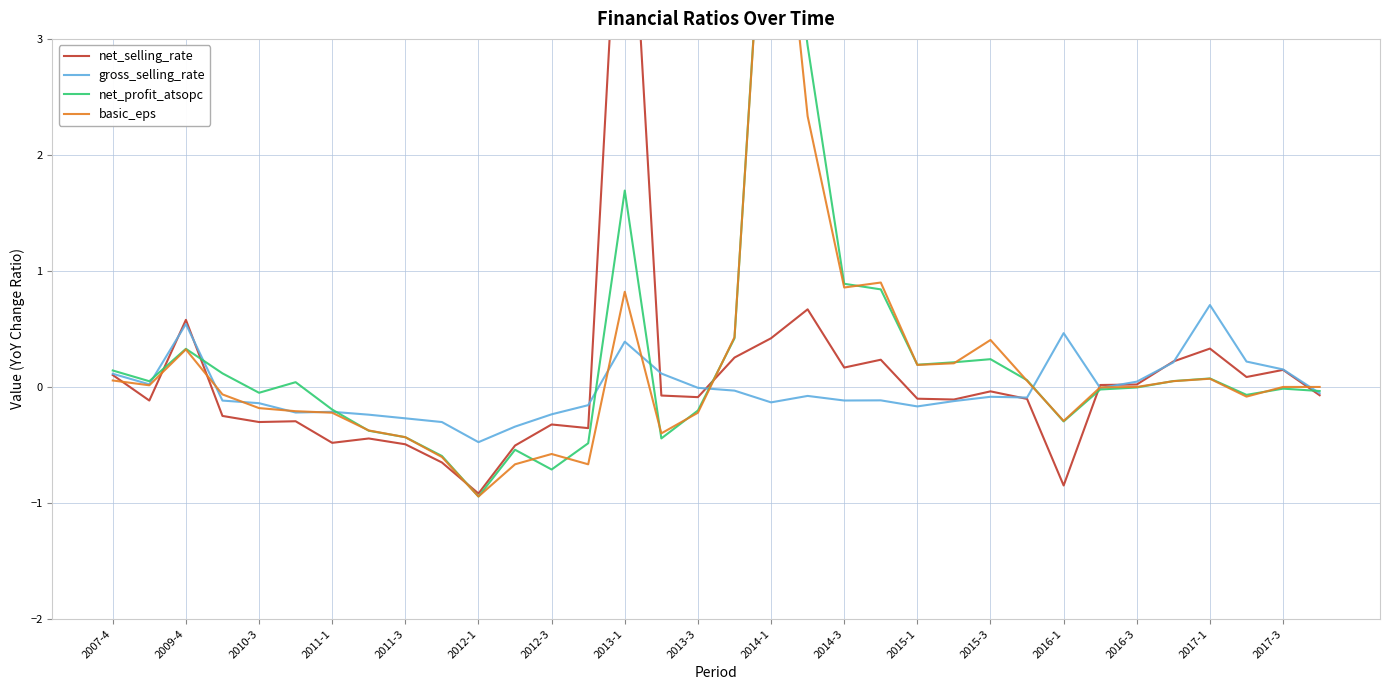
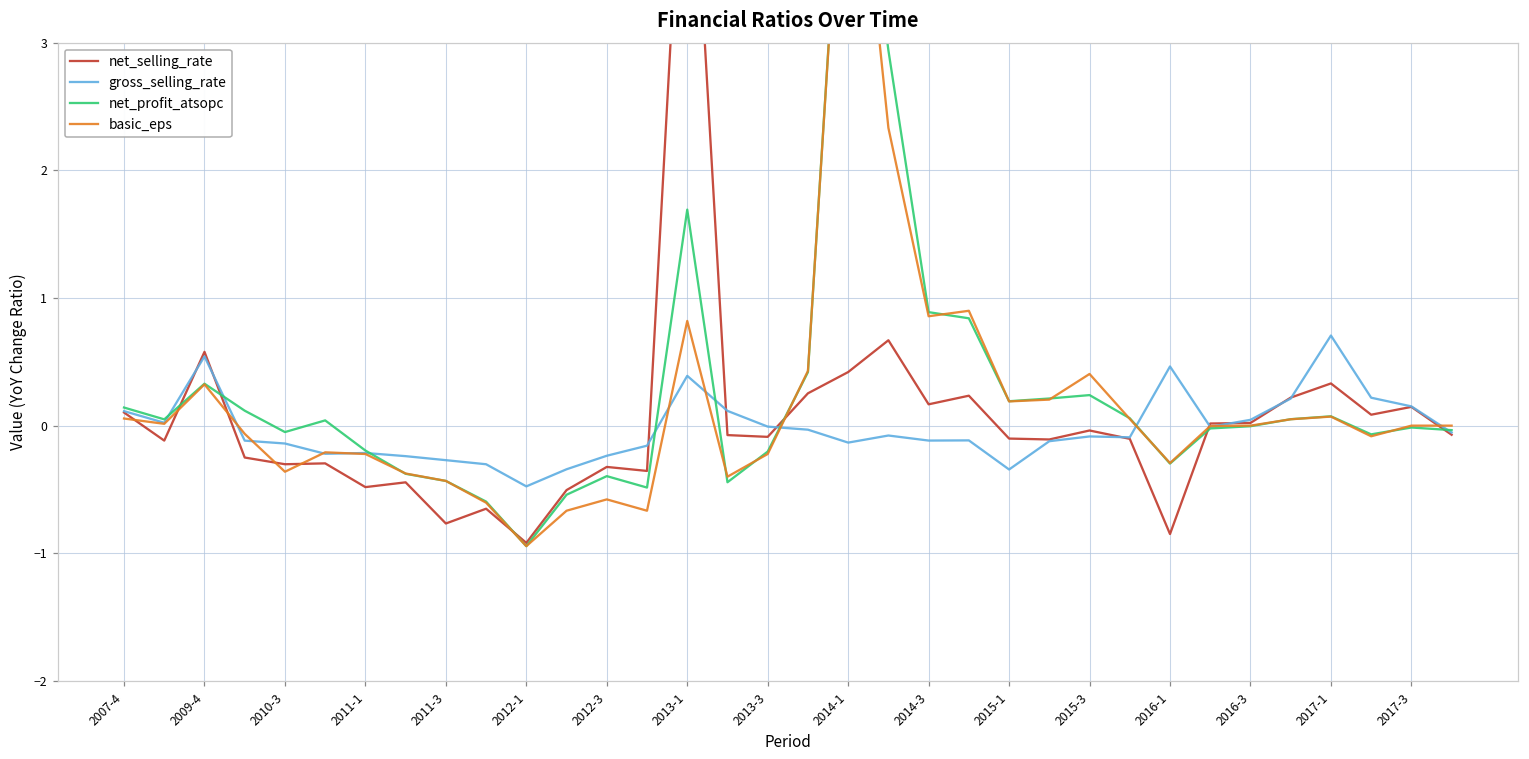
  {
    "net_selling_rate": {
      "2009-4": 0.58,
      "2010-3": -0.30,
      "2011-1": -0.48,
-     "2011-3": -0.49,
+     "2011-3": -0.77,
      "2012-1": -0.92,
      "2012-3": -0.32,
      "2013-3": -0.09,
      "2014-1": 0.42,
      "2014-3": 0.17,
      "2015-1": -0.10,
      "2015-3": -0.04,
      "2016-1": -0.85,
      "2017-1": 0.33
    },
    "gross_selling_rate": {
      "2009-4": 0.54,
      "2010-3": -0.14,
      "2011-3": -0.27,
      "2012-1": -0.48,
      "2012-3": -0.24,
      "2013-1": 0.39,
      "2013-3": -0.01,
      "2014-1": -0.13,
      "2014-3": -0.12,
-     "2015-1": -0.17,
+     "2015-1": -0.34,
      "2015-3": -0.08,
      "2016-1": 0.46,
      "2016-3": 0.05,
      "2017-1": 0.71
    },
    "net_profit_atsopc": {
      "2007-4": 0.14,
      "2010-3": -0.05,
-     "2012-3": -0.71,
+     "2012-3": -0.40,
      "2013-1": 1.69,
      "2014-3": 0.89,
      "2015-3": 0.24
    },
    "basic_eps": {
      "2007-4": 0.06,
-     "2010-3": -0.18,
+     "2010-3": -0.36,
      "2012-3": -0.58,
      "2013-1": 0.82,
      "2014-3": 0.86,
      "2015-3": 0.40
    }
  }
